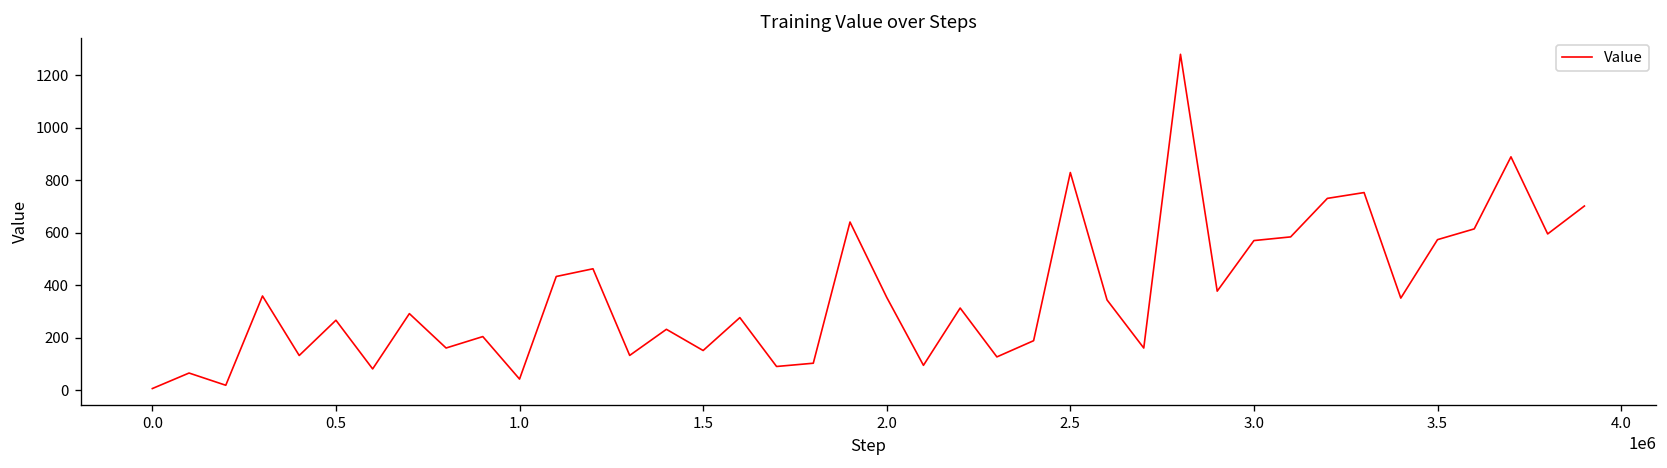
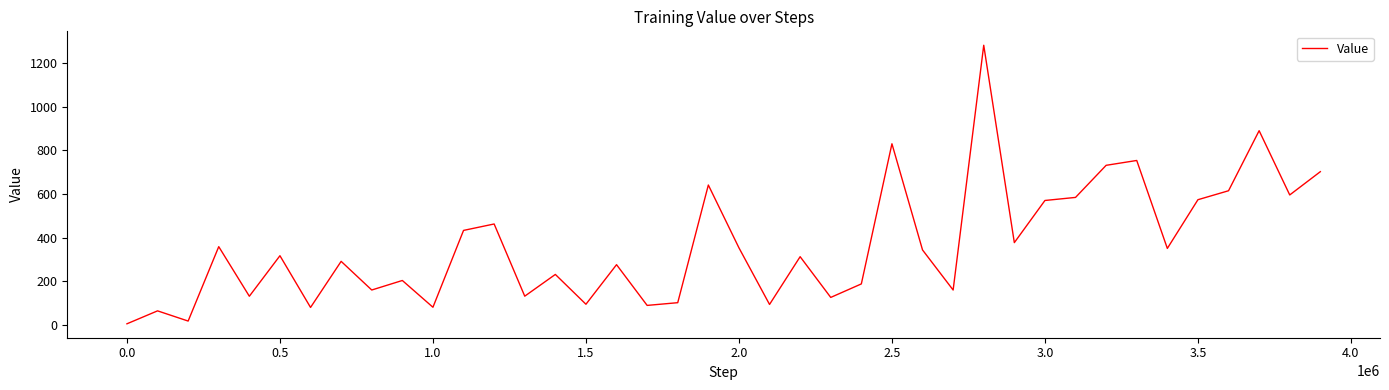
  {
    "0.0": 10,
-   "0.5": 270,
-   "1.0": 40,
-   "1.5": 150,
+   "0.5": 320,
+   "1.0": 80,
+   "1.5": 100,
    "2.0": 350,
    "2.5": 830,
    "3.0": 570,
    "3.5": 570
  }
